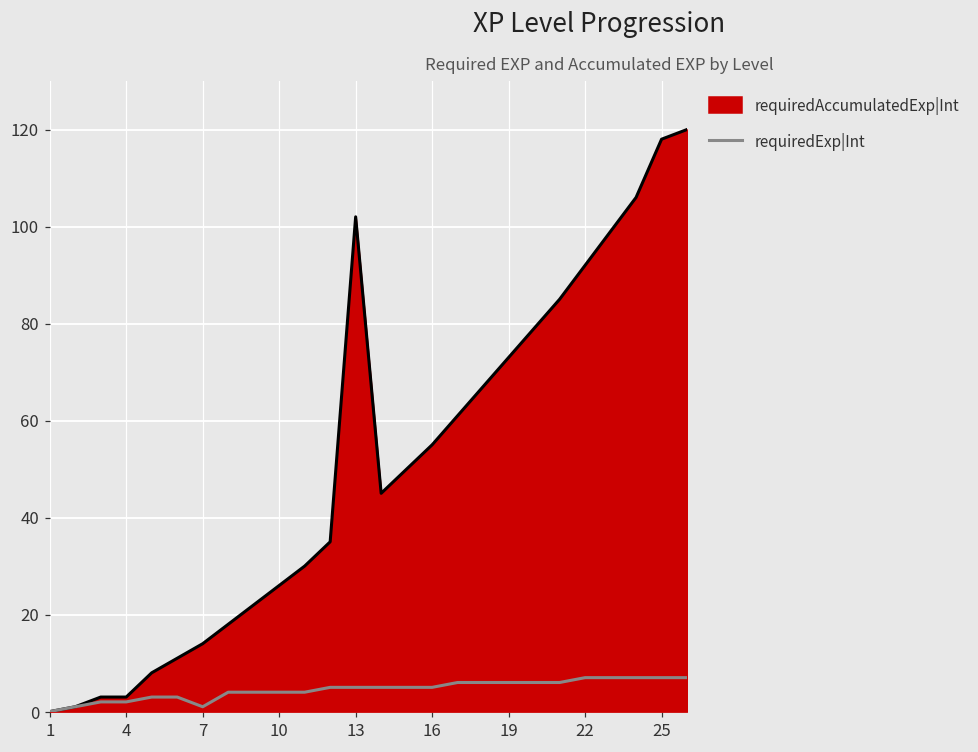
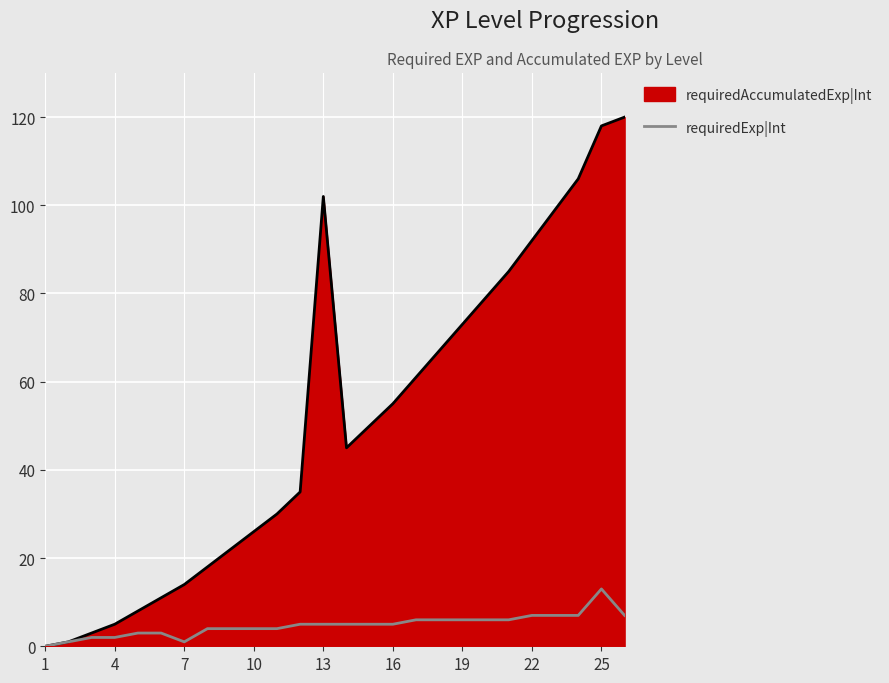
  {
    "requiredAccumulatedExp|Int": {
-     "4": 3,
+     "4": 5,
      "7": 14,
      "10": 26,
      "13": 102,
      "16": 55,
      "19": 73,
      "22": 92,
      "25": 118
    },
    "requiredExp|Int": {
      "4": 2,
      "7": 1,
      "10": 4,
      "13": 5,
      "16": 5,
      "19": 6,
      "22": 7,
-     "25": 7
+     "25": 13
    }
  }
